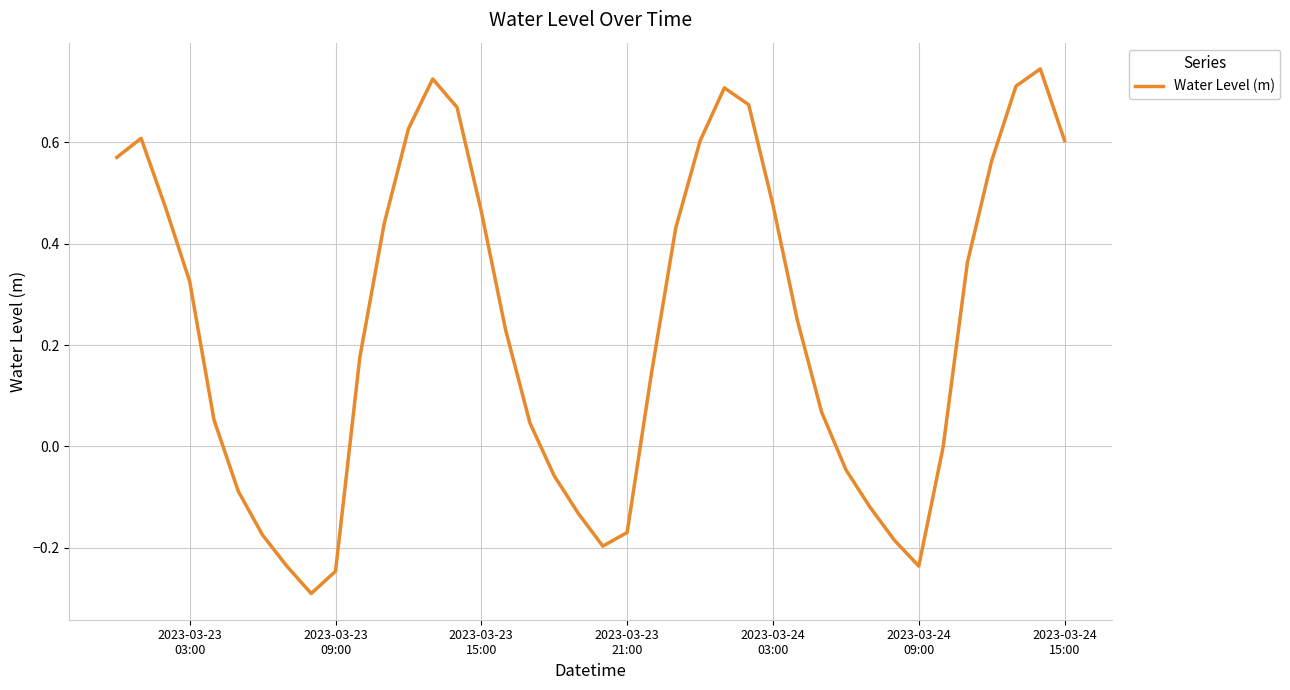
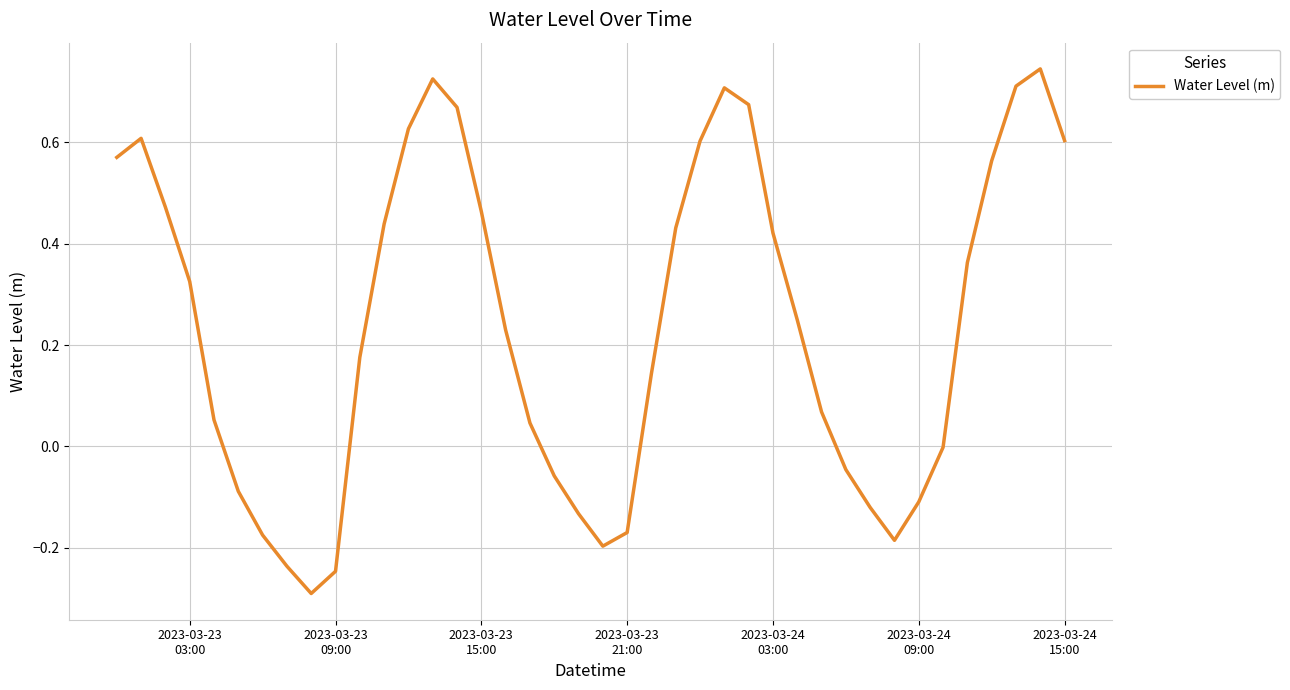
  {
    "2023-03-23 03:00": 0.33,
    "2023-03-23 09:00": -0.25,
    "2023-03-23 15:00": 0.46,
    "2023-03-23 21:00": -0.17,
-   "2023-03-24 03:00": 0.48,
-   "2023-03-24 09:00": -0.24,
+   "2023-03-24 03:00": 0.42,
+   "2023-03-24 09:00": -0.11,
    "2023-03-24 15:00": 0.60
  }
